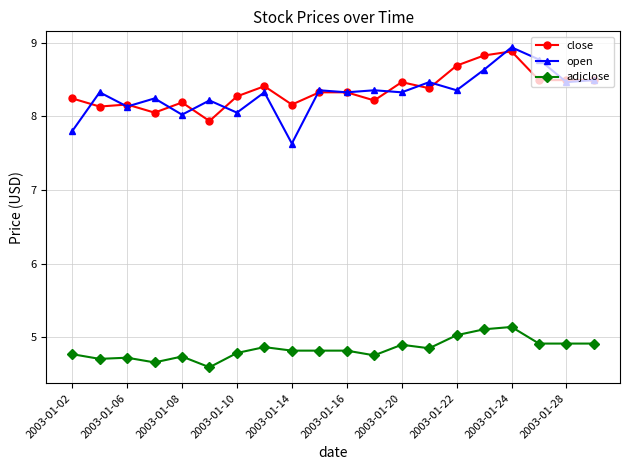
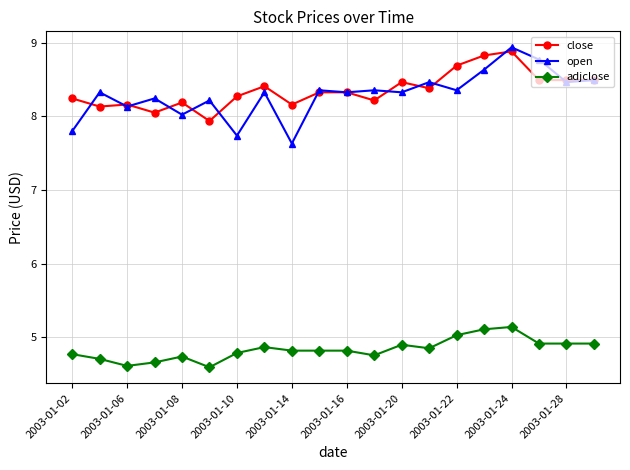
  {
    "close": {
      "2003-01-02": 8.2,
      "2003-01-08": 8.2,
      "2003-01-10": 8.3,
      "2003-01-14": 8.2,
      "2003-01-20": 8.5,
      "2003-01-22": 8.7,
      "2003-01-24": 8.9
    },
    "open": {
      "2003-01-02": 7.8,
      "2003-01-08": 8.0,
-     "2003-01-10": 8.0,
+     "2003-01-10": 7.7,
      "2003-01-14": 7.6,
      "2003-01-20": 8.3,
      "2003-01-22": 8.4,
      "2003-01-24": 8.9
    },
    "adjclose": {
      "2003-01-02": 4.8,
-     "2003-01-06": 4.7,
+     "2003-01-06": 4.6,
      "2003-01-08": 4.7,
      "2003-01-10": 4.8,
      "2003-01-14": 4.8,
      "2003-01-16": 4.8,
      "2003-01-20": 4.9,
      "2003-01-22": 5.0,
      "2003-01-24": 5.1,
      "2003-01-28": 4.9
    }
  }
